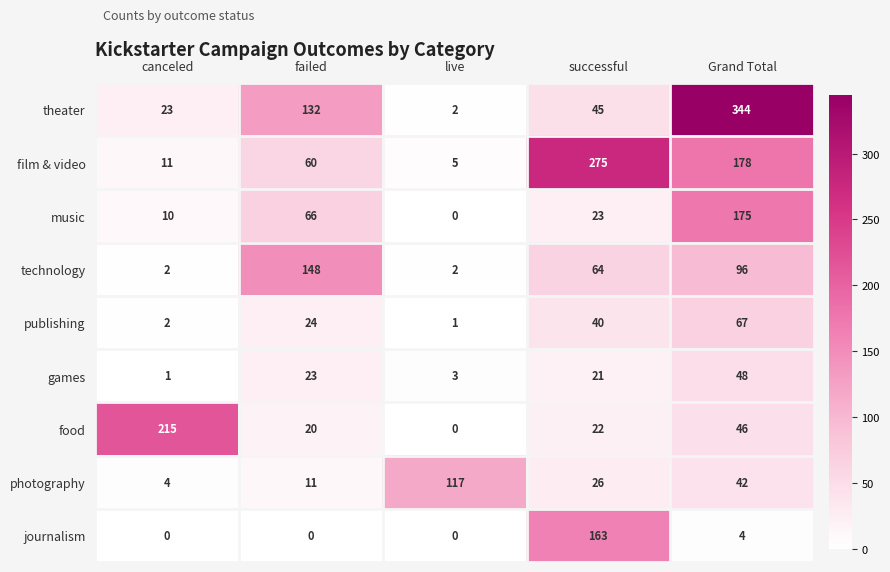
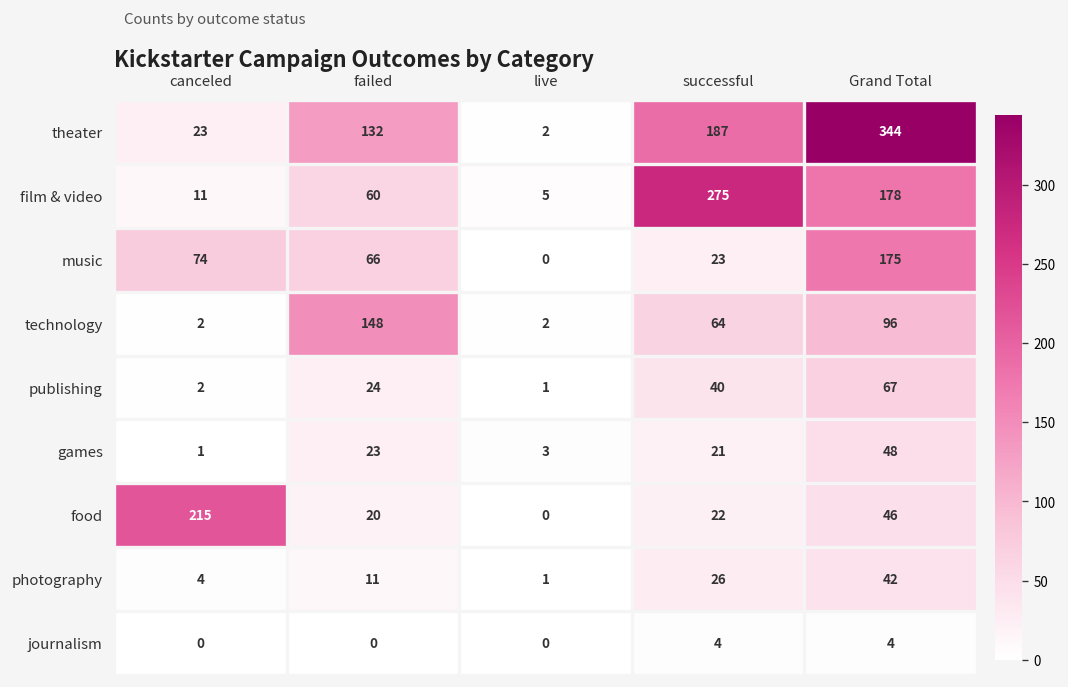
  {
    "theater": {
      "canceled": 23,
      "failed": 132,
      "live": 2,
-     "successful": 45,
+     "successful": 187,
      "Grand Total": 344
    },
    "film & video": {
      "canceled": 11,
      "failed": 60,
      "live": 5,
      "successful": 275,
      "Grand Total": 178
    },
    "music": {
-     "canceled": 10,
+     "canceled": 74,
      "failed": 66,
      "live": 0,
      "successful": 23,
      "Grand Total": 175
    },
    "technology": {
      "canceled": 2,
      "failed": 148,
      "live": 2,
      "successful": 64,
      "Grand Total": 96
    },
    "publishing": {
      "canceled": 2,
      "failed": 24,
      "live": 1,
      "successful": 40,
      "Grand Total": 67
    },
    "games": {
      "canceled": 1,
      "failed": 23,
      "live": 3,
      "successful": 21,
      "Grand Total": 48
    },
    "food": {
      "canceled": 215,
      "failed": 20,
      "live": 0,
      "successful": 22,
      "Grand Total": 46
    },
    "photography": {
      "canceled": 4,
      "failed": 11,
-     "live": 117,
+     "live": 1,
      "successful": 26,
      "Grand Total": 42
    },
    "journalism": {
      "canceled": 0,
      "failed": 0,
      "live": 0,
-     "successful": 163,
+     "successful": 4,
      "Grand Total": 4
    }
  }
